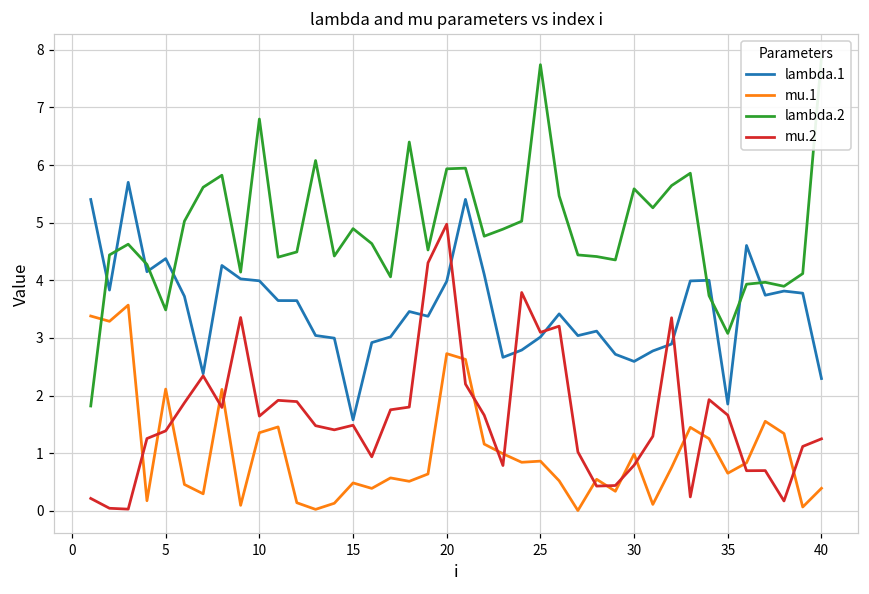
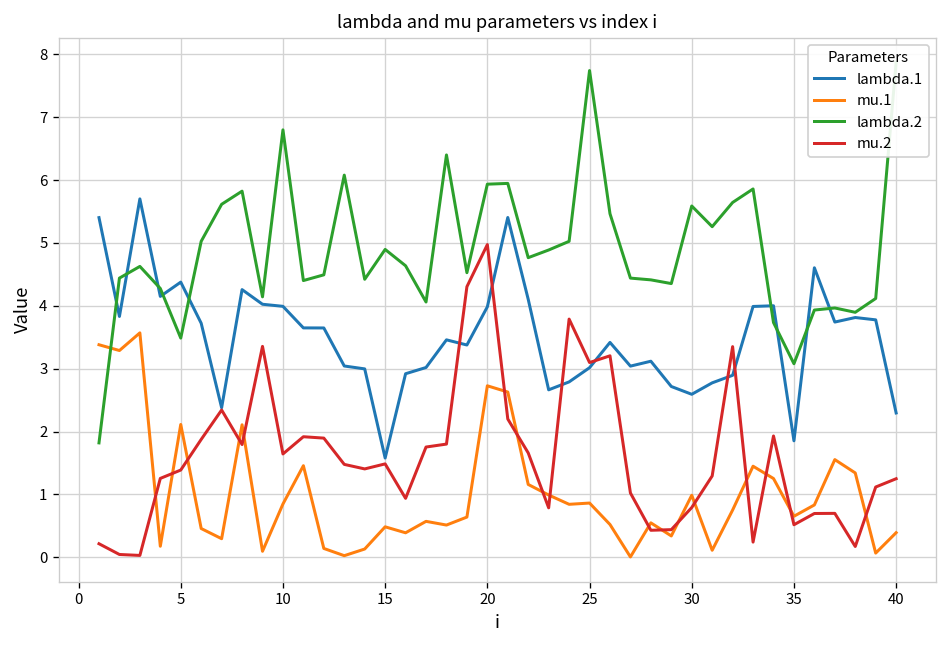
  {
    "lambda.1": {
      "5": 4.4,
      "10": 4.0,
      "15": 1.6,
      "20": 4.0,
      "25": 3.0,
      "30": 2.6,
      "35": 1.9,
      "40": 2.3
    },
    "mu.1": {
      "5": 2.1,
-     "10": 1.4,
+     "10": 0.8,
      "15": 0.5,
      "20": 2.7,
      "25": 0.9,
      "30": 1.0,
      "35": 0.7,
      "40": 0.4
    },
    "lambda.2": {
      "5": 3.5,
      "10": 6.8,
      "15": 4.9,
      "20": 5.9,
      "25": 7.7,
      "30": 5.6,
      "35": 3.1
    },
    "mu.2": {
      "5": 1.4,
      "10": 1.6,
      "15": 1.5,
      "20": 5.0,
      "25": 3.1,
      "30": 0.8,
-     "35": 1.7,
+     "35": 0.5,
      "40": 1.3
    }
  }
